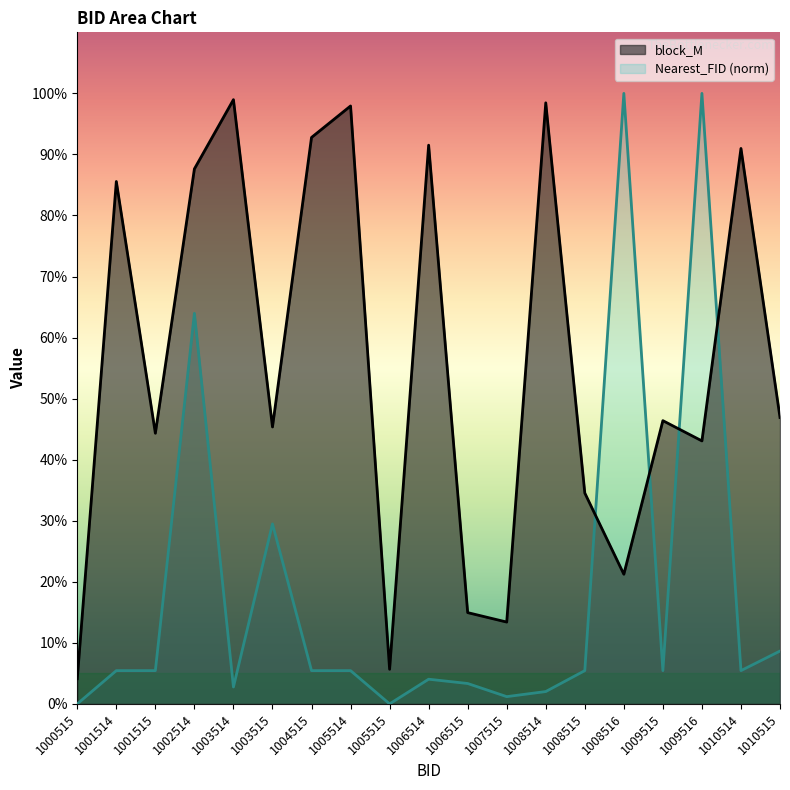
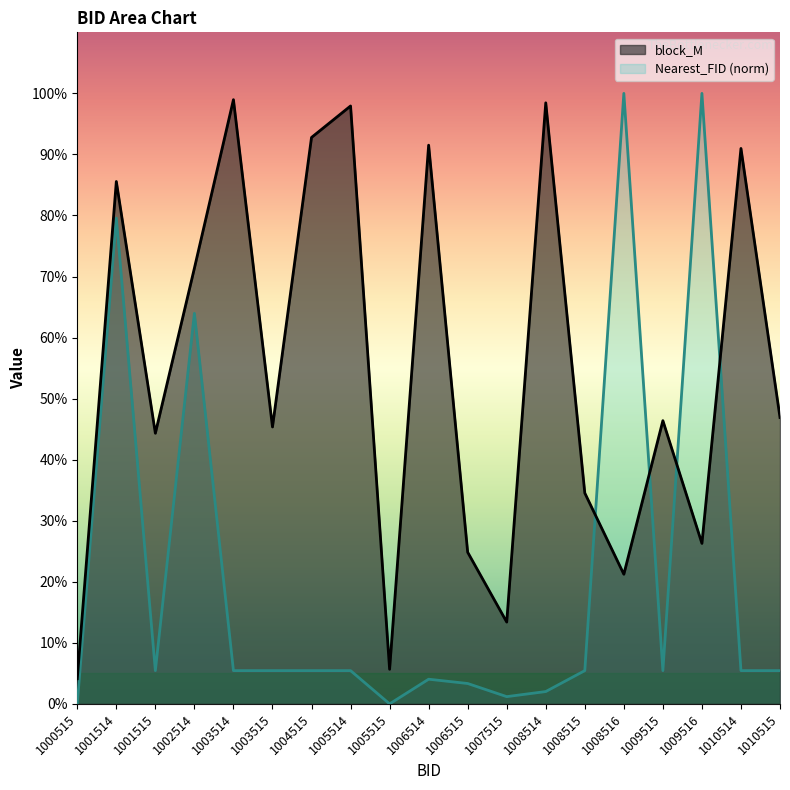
  {
    "block_M": {
      "1000515": "4%",
      "1001514": "86%",
      "1001515": "44%",
-     "1002514": "88%",
+     "1002514": "71%",
      "1003514": "99%",
      "1003515": "45%",
      "1004515": "93%",
      "1005514": "98%",
      "1005515": "6%",
      "1006514": "92%",
-     "1006515": "15%",
+     "1006515": "25%",
      "1007515": "13%",
      "1008514": "98%",
      "1008515": "35%",
      "1008516": "21%",
      "1009515": "46%",
-     "1009516": "43%",
+     "1009516": "26%",
      "1010514": "91%",
      "1010515": "47%"
    },
    "Nearest_FID (norm)": {
      "1000515": "0%",
-     "1001514": "5%",
+     "1001514": "80%",
      "1001515": "5%",
      "1002514": "64%",
-     "1003514": "3%",
-     "1003515": "29%",
+     "1003514": "5%",
+     "1003515": "5%",
      "1004515": "5%",
      "1005514": "5%",
      "1005515": "0%",
      "1006514": "4%",
      "1006515": "3%",
      "1007515": "1%",
      "1008514": "2%",
      "1008515": "5%",
      "1008516": "100%",
      "1009515": "5%",
      "1009516": "100%",
      "1010514": "5%",
-     "1010515": "9%"
+     "1010515": "5%"
    }
  }
